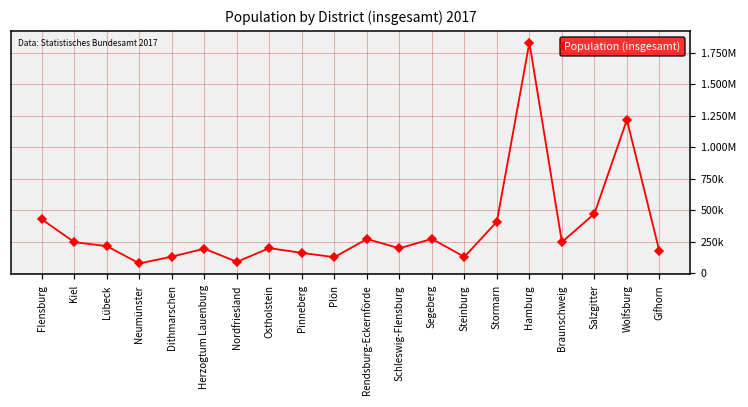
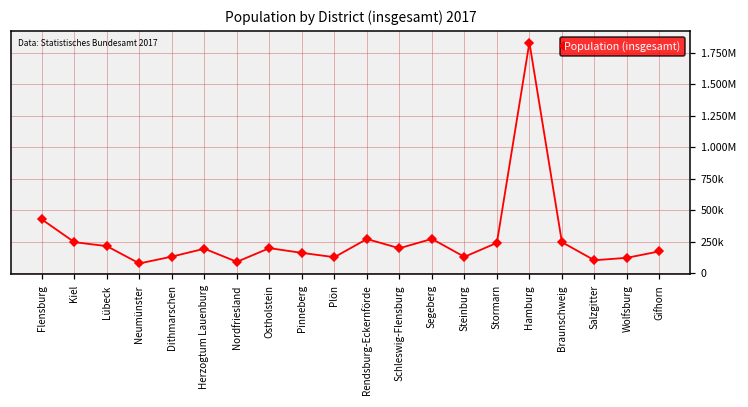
  {
    "Flensburg": 430000,
    "Kiel": 250000,
    "Lübeck": 220000,
    "Neumünster": 80000,
    "Dithmarschen": 130000,
    "Herzogtum Lauenburg": 200000,
    "Nordfriesland": 90000,
    "Ostholstein": 200000,
    "Pinneberg": 160000,
    "Plön": 130000,
    "Rendsburg-Eckernförde": 270000,
    "Schleswig-Flensburg": 200000,
    "Segeberg": 270000,
    "Steinburg": 130000,
-   "Stormarn": 410000,
+   "Stormarn": 240000,
    "Hamburg": 1830000,
    "Braunschweig": 250000,
-   "Salzgitter": 470000,
-   "Wolfsburg": 1220000,
+   "Salzgitter": 100000,
+   "Wolfsburg": 120000,
    "Gifhorn": 180000
  }
